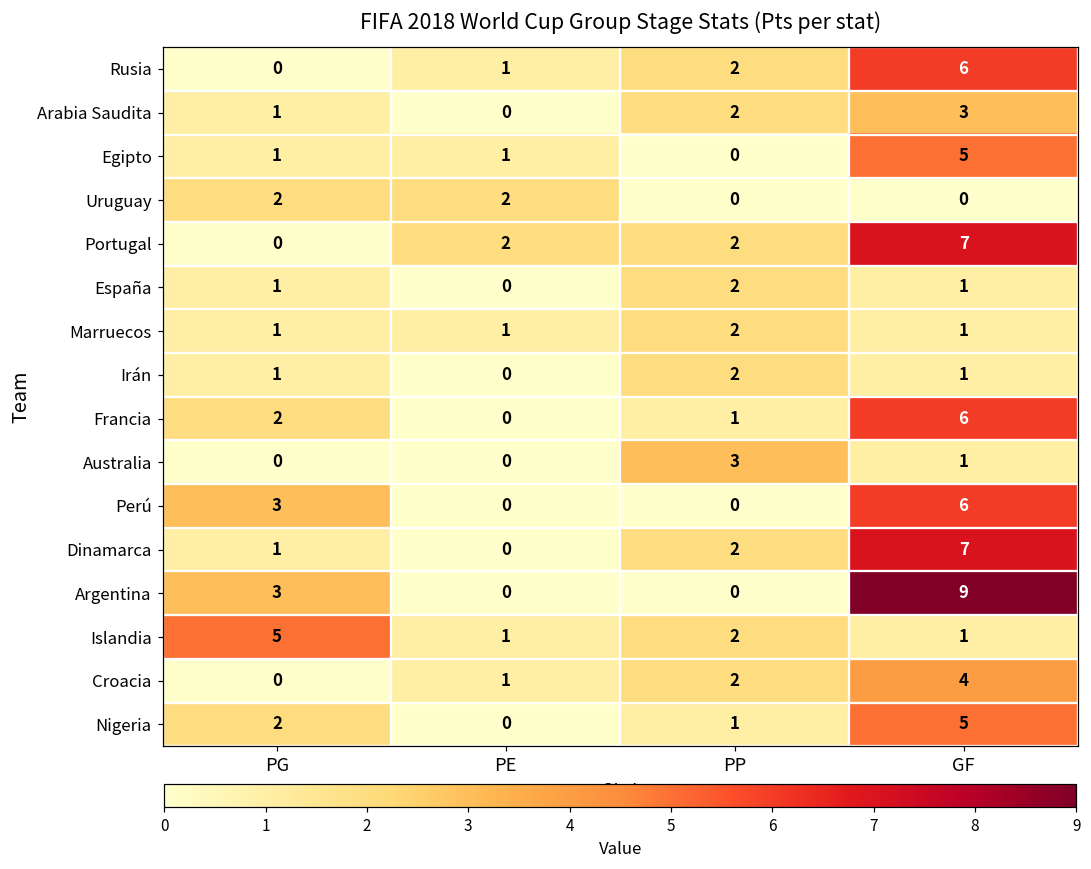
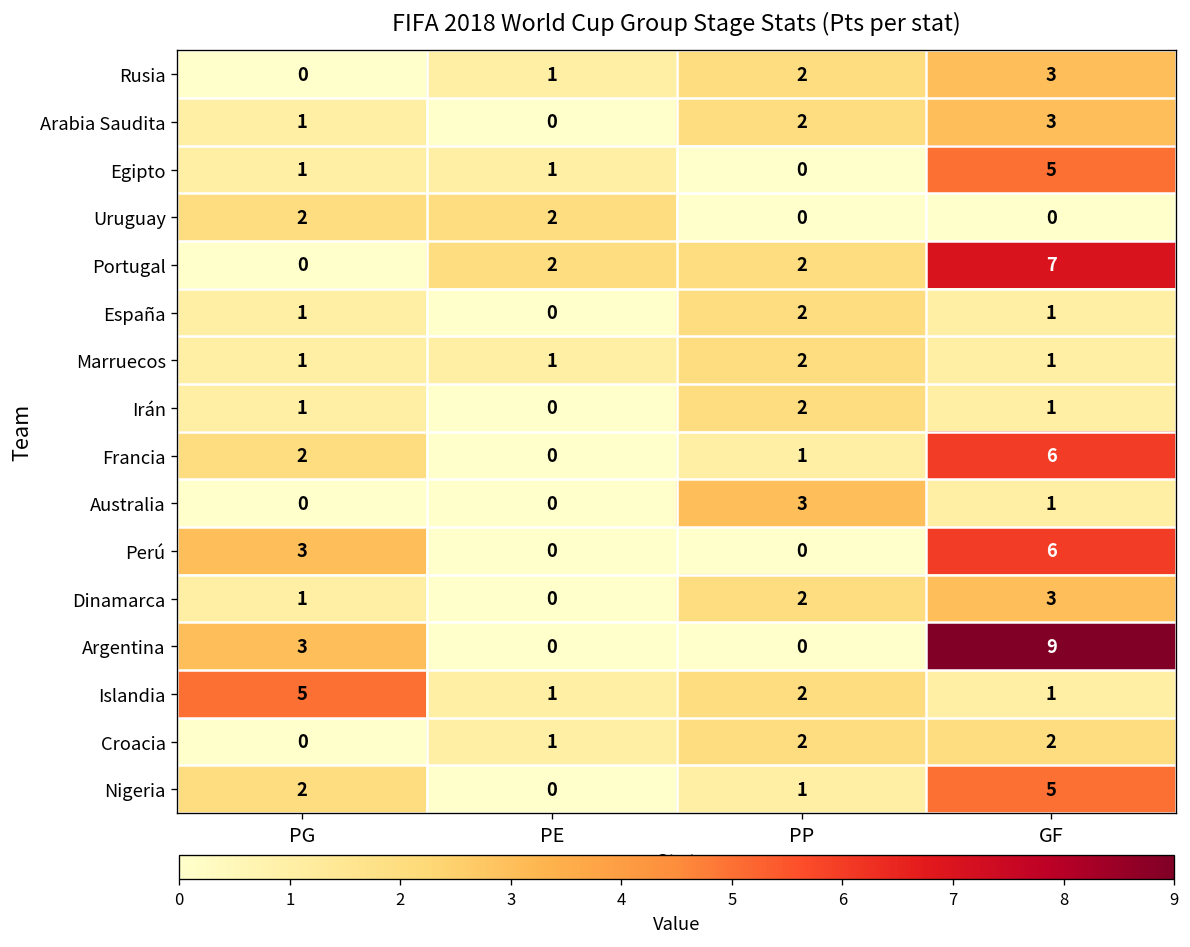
  {
    "Rusia": {
      "PG": 0,
      "PE": 1,
      "PP": 2,
-     "GF": 6
+     "GF": 3
    },
    "Arabia Saudita": {
      "PG": 1,
      "PE": 0,
      "PP": 2,
      "GF": 3
    },
    "Egipto": {
      "PG": 1,
      "PE": 1,
      "PP": 0,
      "GF": 5
    },
    "Uruguay": {
      "PG": 2,
      "PE": 2,
      "PP": 0,
      "GF": 0
    },
    "Portugal": {
      "PG": 0,
      "PE": 2,
      "PP": 2,
      "GF": 7
    },
    "España": {
      "PG": 1,
      "PE": 0,
      "PP": 2,
      "GF": 1
    },
    "Marruecos": {
      "PG": 1,
      "PE": 1,
      "PP": 2,
      "GF": 1
    },
    "Irán": {
      "PG": 1,
      "PE": 0,
      "PP": 2,
      "GF": 1
    },
    "Francia": {
      "PG": 2,
      "PE": 0,
      "PP": 1,
      "GF": 6
    },
    "Australia": {
      "PG": 0,
      "PE": 0,
      "PP": 3,
      "GF": 1
    },
    "Perú": {
      "PG": 3,
      "PE": 0,
      "PP": 0,
      "GF": 6
    },
    "Dinamarca": {
      "PG": 1,
      "PE": 0,
      "PP": 2,
-     "GF": 7
+     "GF": 3
    },
    "Argentina": {
      "PG": 3,
      "PE": 0,
      "PP": 0,
      "GF": 9
    },
    "Islandia": {
      "PG": 5,
      "PE": 1,
      "PP": 2,
      "GF": 1
    },
    "Croacia": {
      "PG": 0,
      "PE": 1,
      "PP": 2,
-     "GF": 4
+     "GF": 2
    },
    "Nigeria": {
      "PG": 2,
      "PE": 0,
      "PP": 1,
      "GF": 5
    }
  }
